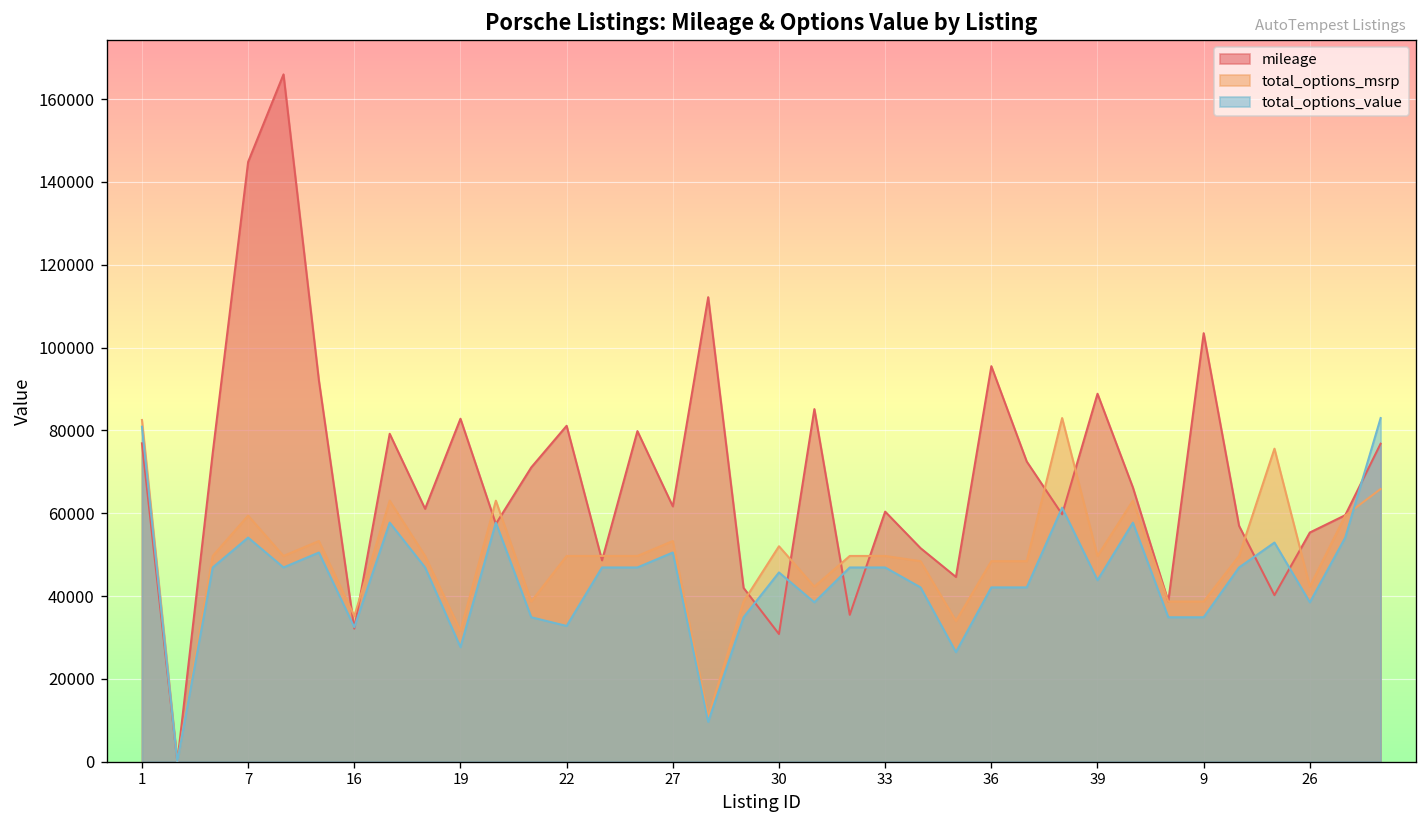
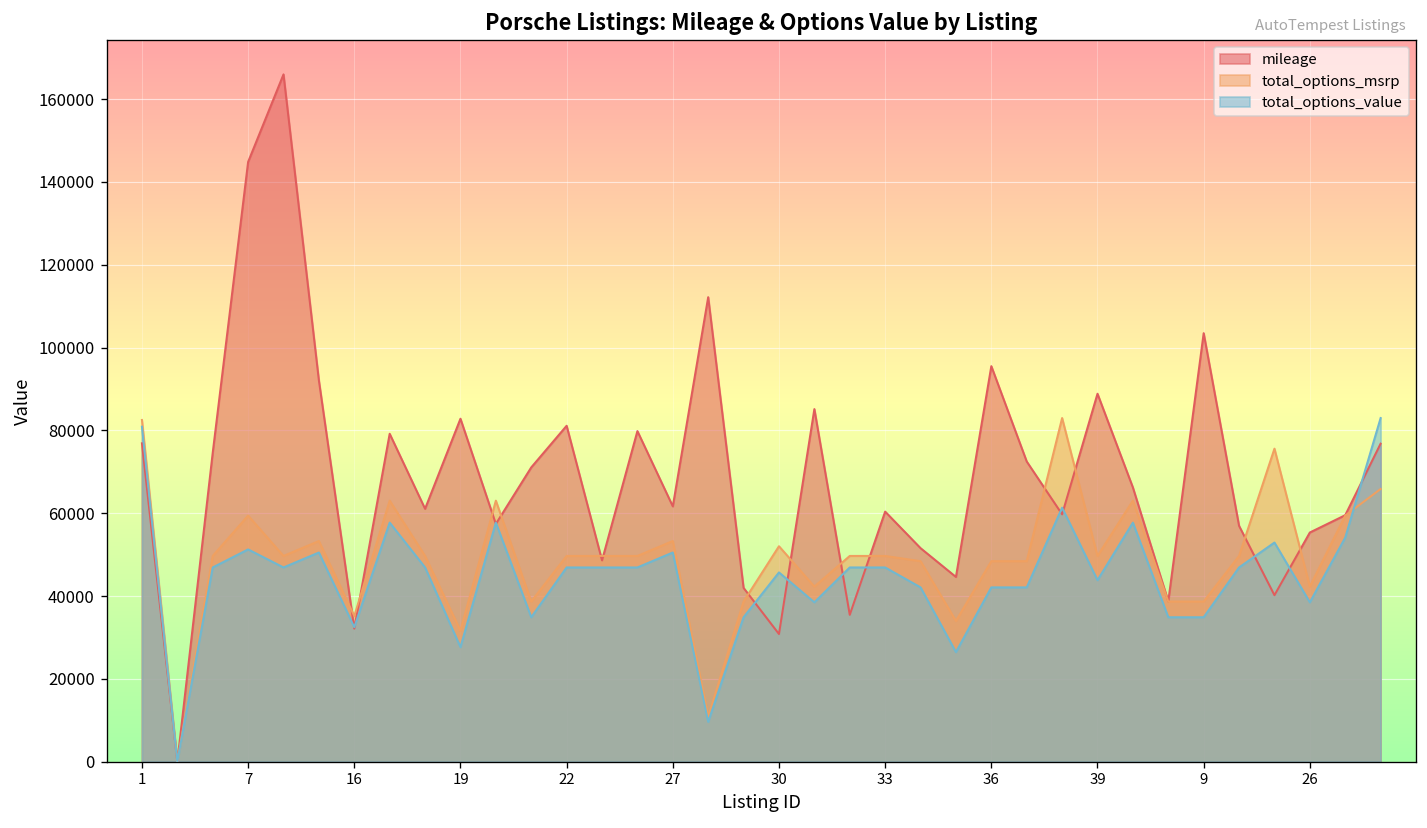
  {
    "total_options_value": {
      "1": 81000,
-     "7": 54000,
+     "7": 51000,
      "19": 28000,
-     "22": 33000,
+     "22": 47000,
      "39": 44000
    }
  }
